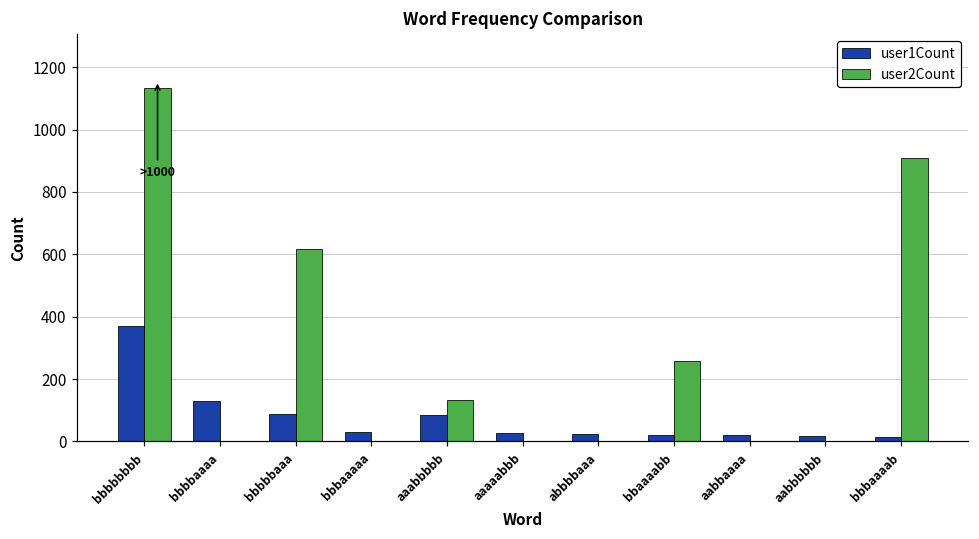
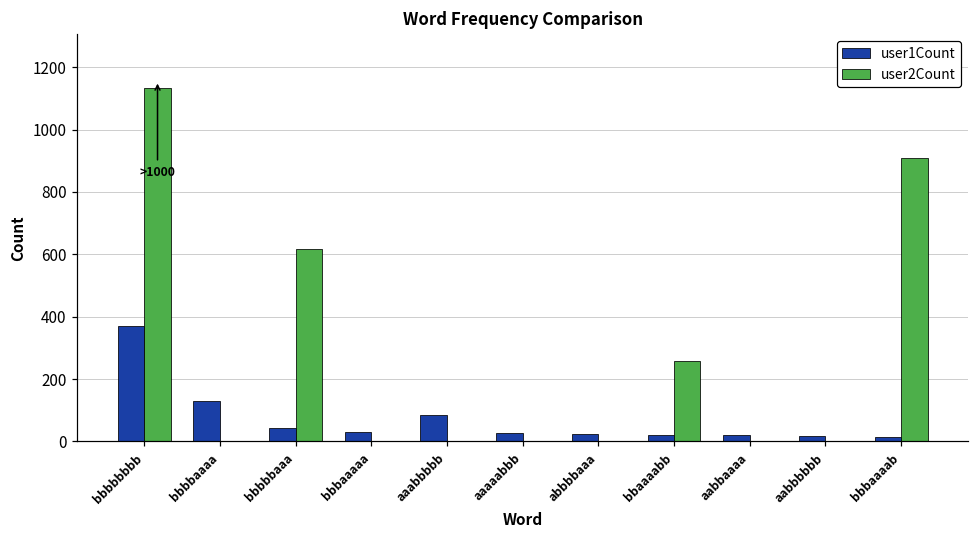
  {
    "user1Count": {
      "bbbbbbbb": 370,
      "bbbbaaaa": 130,
-     "bbbbbaaa": 90,
+     "bbbbbaaa": 40,
      "bbbaaaaa": 30,
      "aaabbbbb": 90,
      "aaaaabbb": 30,
      "abbbbaaa": 20,
      "bbaaaabb": 20,
      "aabbaaaa": 20,
      "aabbbbbb": 20,
      "bbbaaaab": 20
    },
    "user2Count": {
      "bbbbaaaa": 0,
      "bbbbbaaa": 620,
      "bbbaaaaa": 0,
-     "aaabbbbb": 130,
+     "aaabbbbb": 0,
      "aaaaabbb": 0,
      "abbbbaaa": 0,
      "bbaaaabb": 260,
      "aabbaaaa": 0,
      "aabbbbbb": 0,
      "bbbaaaab": 910
    }
  }
